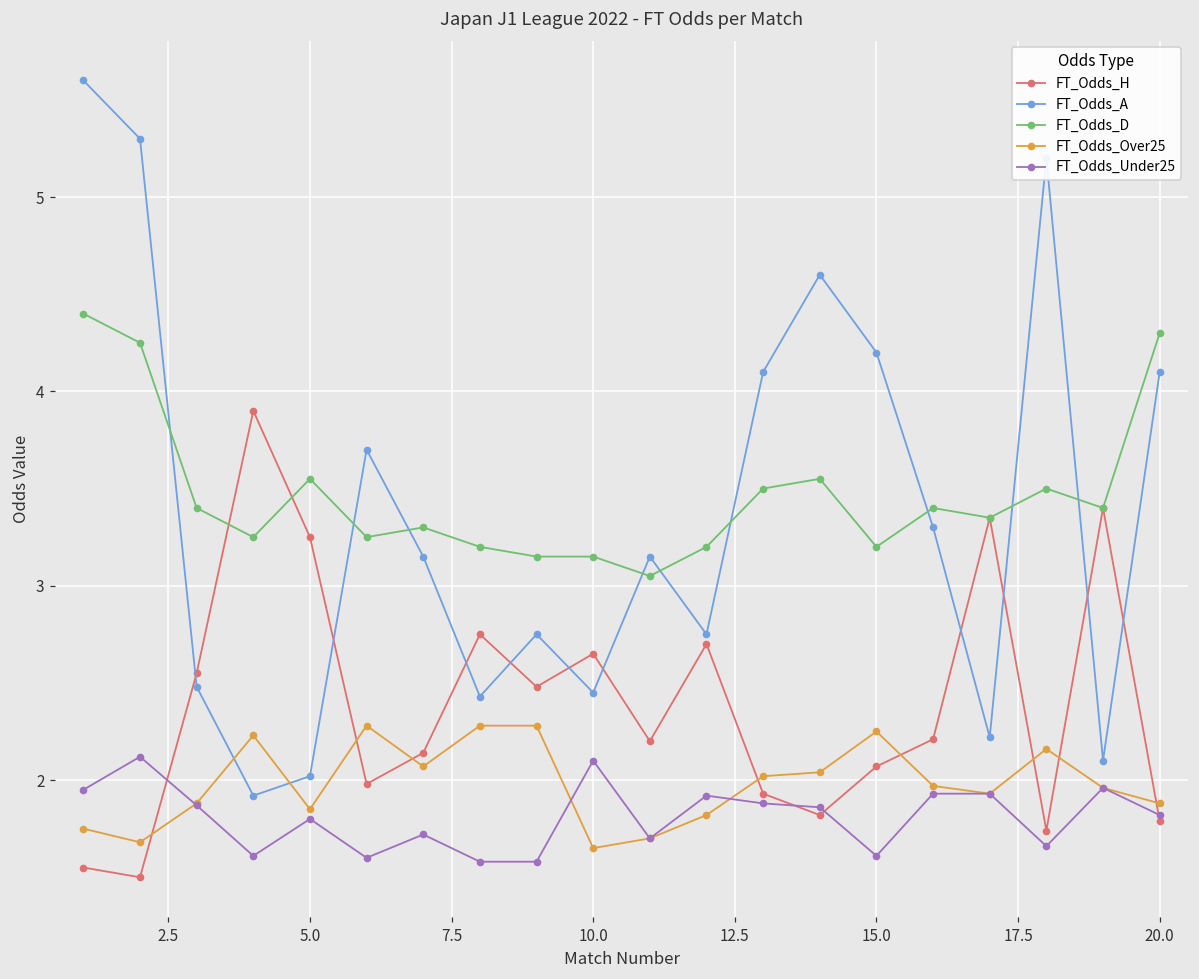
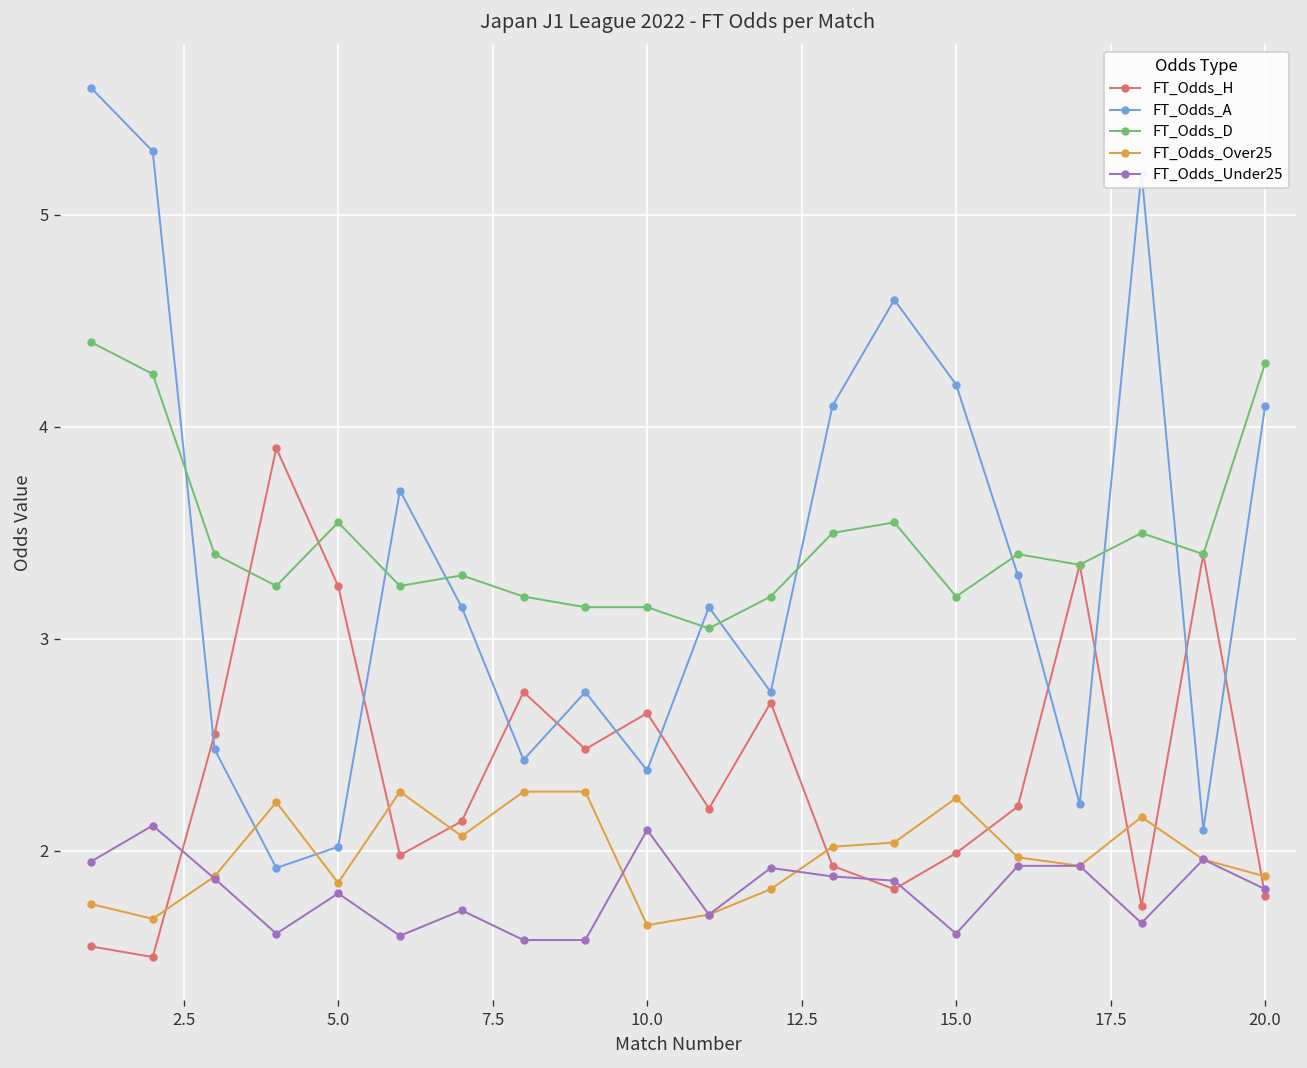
  {
    "FT_Odds_H": {
      "5.0": 3.25,
      "10.0": 2.65,
-     "15.0": 2.07,
+     "15.0": 1.99,
      "20.0": 1.79
    },
    "FT_Odds_A": {
      "5.0": 2.02,
-     "10.0": 2.45,
+     "10.0": 2.38,
      "15.0": 4.20,
      "20.0": 4.10
    },
    "FT_Odds_D": {
      "5.0": 3.55,
      "10.0": 3.15,
      "15.0": 3.20,
      "20.0": 4.30
    },
    "FT_Odds_Over25": {
      "5.0": 1.85,
      "10.0": 1.65,
      "15.0": 2.25,
      "20.0": 1.88
    },
    "FT_Odds_Under25": {
      "5.0": 1.80,
      "10.0": 2.10,
      "15.0": 1.61,
      "20.0": 1.82
    }
  }
